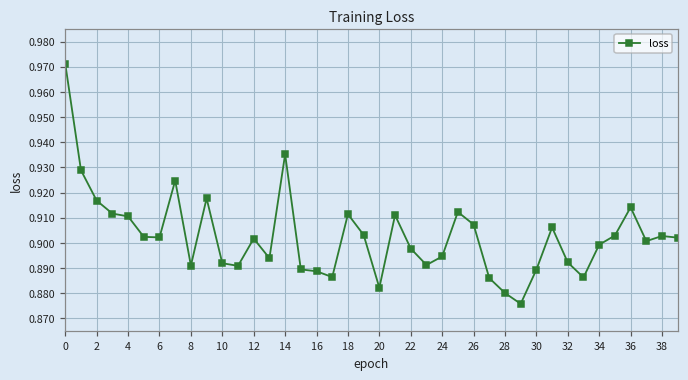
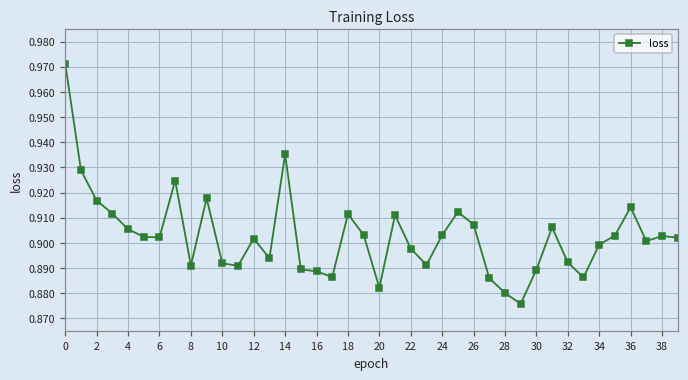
  {
    "0": 0.971,
    "2": 0.917,
-   "4": 0.911,
+   "4": 0.905,
    "6": 0.902,
    "8": 0.891,
    "10": 0.892,
    "12": 0.902,
    "14": 0.935,
    "16": 0.889,
    "18": 0.911,
    "20": 0.882,
    "22": 0.898,
-   "24": 0.895,
+   "24": 0.903,
    "26": 0.907,
    "28": 0.880,
    "30": 0.889,
    "32": 0.892,
    "34": 0.899,
    "36": 0.914,
    "38": 0.903
  }
